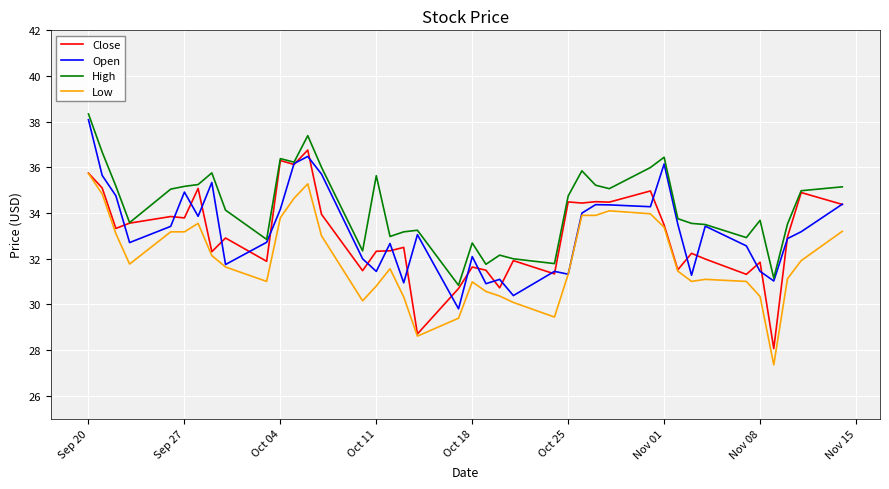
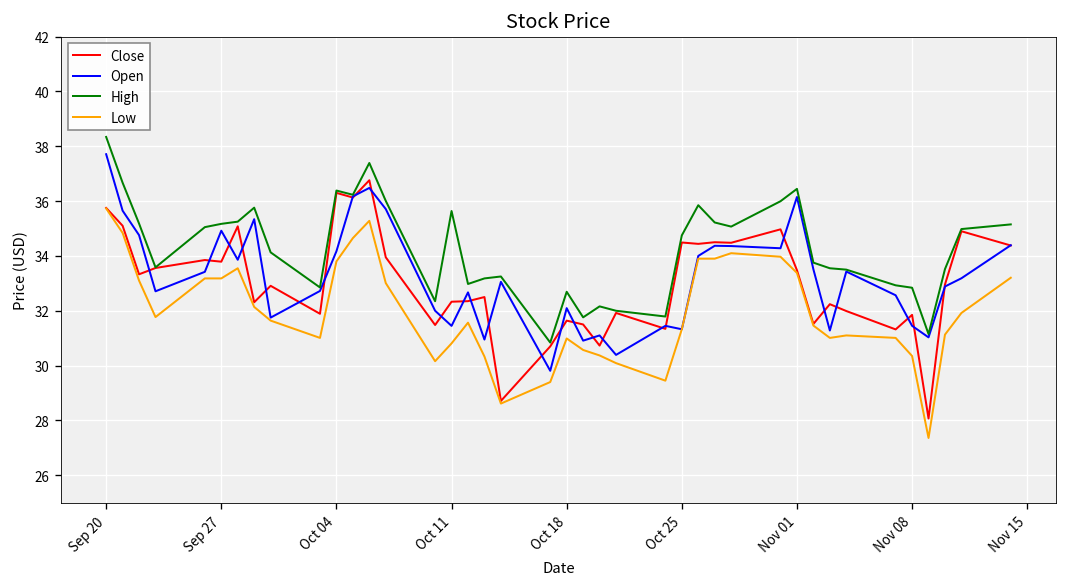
  {
    "Close": {
      "Sep 27": 33.8,
      "Oct 11": 32.3,
      "Oct 18": 31.6,
      "Oct 25": 34.5,
      "Nov 08": 31.9
    },
    "Open": {
-     "Sep 20": 38.1,
+     "Sep 20": 37.7,
      "Sep 27": 34.9,
      "Oct 04": 34.2,
      "Oct 11": 31.4,
      "Oct 18": 32.1,
      "Nov 01": 36.2,
      "Nov 08": 31.5
    },
    "High": {
      "Sep 20": 38.3,
      "Sep 27": 35.2,
      "Oct 11": 35.6,
      "Oct 18": 32.7,
      "Oct 25": 34.8,
      "Nov 01": 36.4,
-     "Nov 08": 33.7
+     "Nov 08": 32.8
    },
    "Low": {
      "Sep 27": 33.2,
      "Oct 04": 33.8,
      "Oct 11": 30.8,
      "Oct 18": 31.0,
      "Nov 08": 30.4
    }
  }
